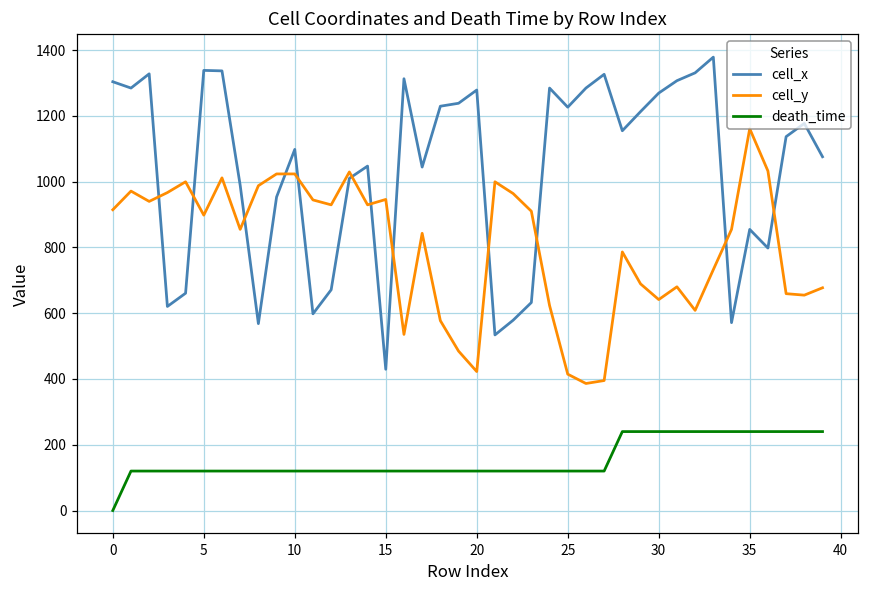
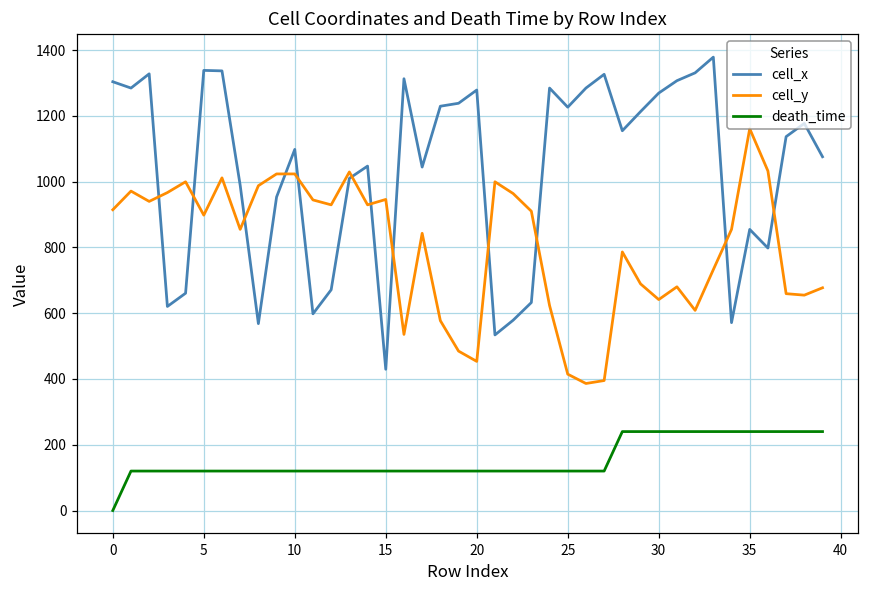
  {
    "cell_x": {
      "0": 1300,
      "5": 1340,
      "10": 1100,
      "15": 430,
      "20": 1280,
      "25": 1230,
      "30": 1270,
      "35": 850
    },
    "cell_y": {
      "0": 910,
      "5": 900,
      "10": 1020,
      "15": 950,
-     "20": 420,
+     "20": 450,
      "25": 410,
      "30": 640
    },
    "death_time": {
      "0": 0,
      "5": 120,
      "10": 120,
      "15": 120,
      "20": 120,
      "25": 120,
      "30": 240,
      "35": 240
    }
  }
